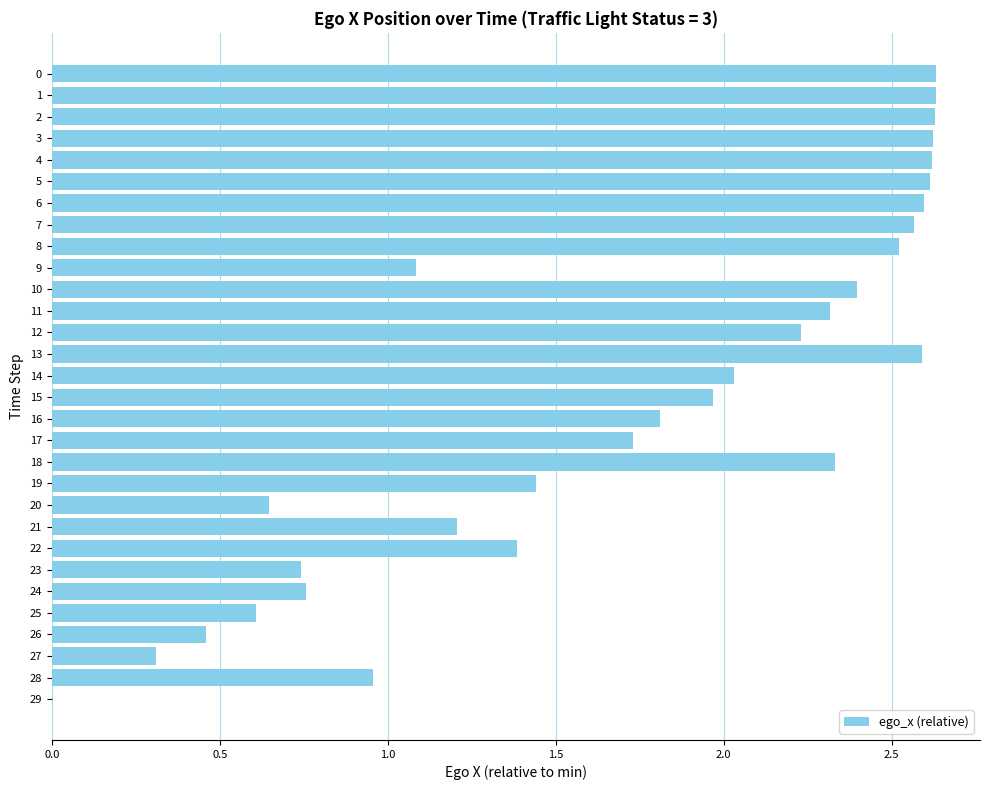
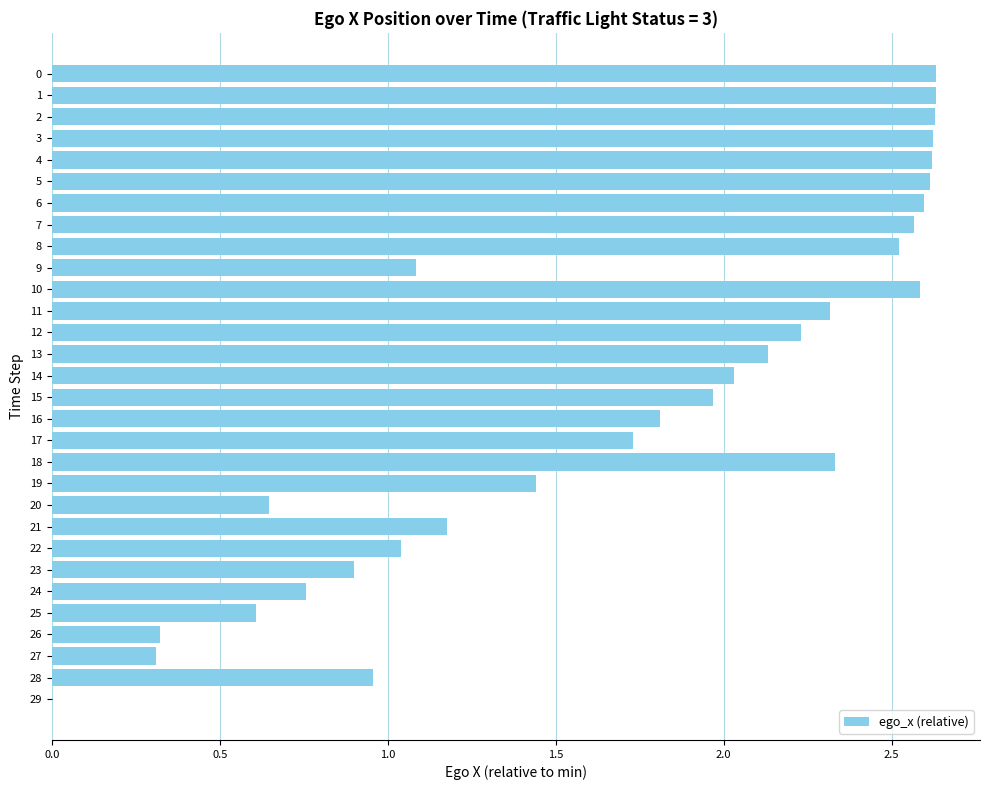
  {
    "0": 2.63,
    "1": 2.63,
    "2": 2.63,
    "3": 2.62,
    "4": 2.62,
    "5": 2.61,
    "6": 2.60,
    "7": 2.57,
    "8": 2.52,
    "9": 1.08,
-   "10": 2.40,
+   "10": 2.58,
    "11": 2.32,
    "12": 2.23,
-   "13": 2.59,
+   "13": 2.13,
    "14": 2.03,
    "15": 1.97,
    "16": 1.81,
    "17": 1.73,
    "18": 2.33,
    "19": 1.44,
    "20": 0.65,
-   "21": 1.21,
-   "22": 1.38,
-   "23": 0.74,
+   "21": 1.18,
+   "22": 1.04,
+   "23": 0.90,
    "24": 0.76,
    "25": 0.61,
-   "26": 0.46,
+   "26": 0.32,
    "27": 0.31,
    "28": 0.96,
    "29": 0.00
  }
